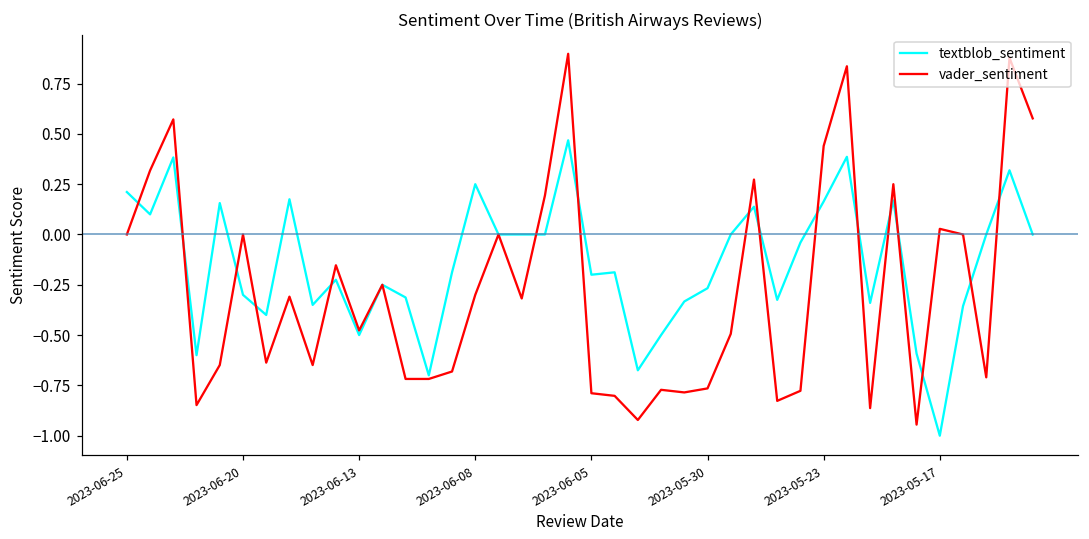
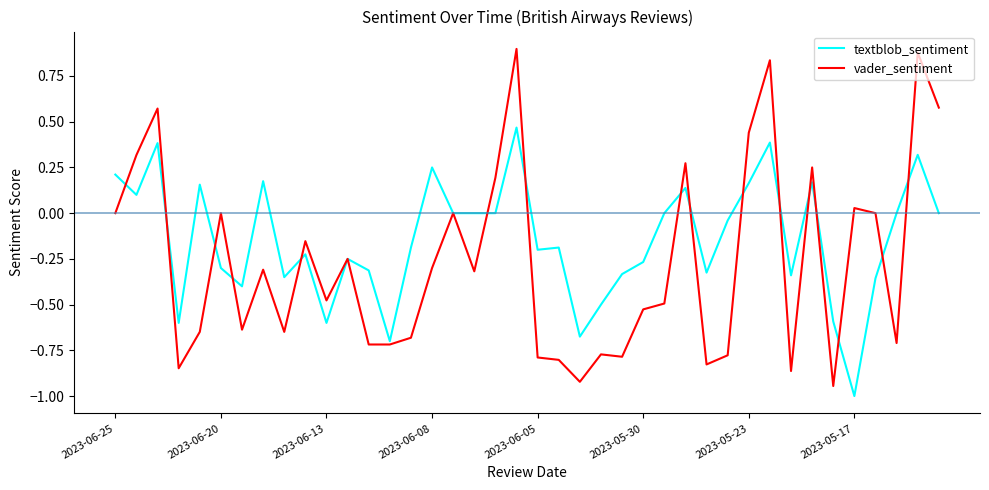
  {
    "textblob_sentiment": {
      "2023-06-25": 0.2,
-     "2023-06-13": -0.5,
+     "2023-06-13": -0.6,
      "2023-06-08": 0.25,
      "2023-06-05": -0.2,
      "2023-05-30": -0.27
    },
    "vader_sentiment": {
      "2023-06-25": 0.00,
      "2023-06-13": -0.48,
      "2023-06-08": -0.30,
      "2023-06-05": -0.79,
-     "2023-05-30": -0.77
+     "2023-05-30": -0.53
    }
  }
